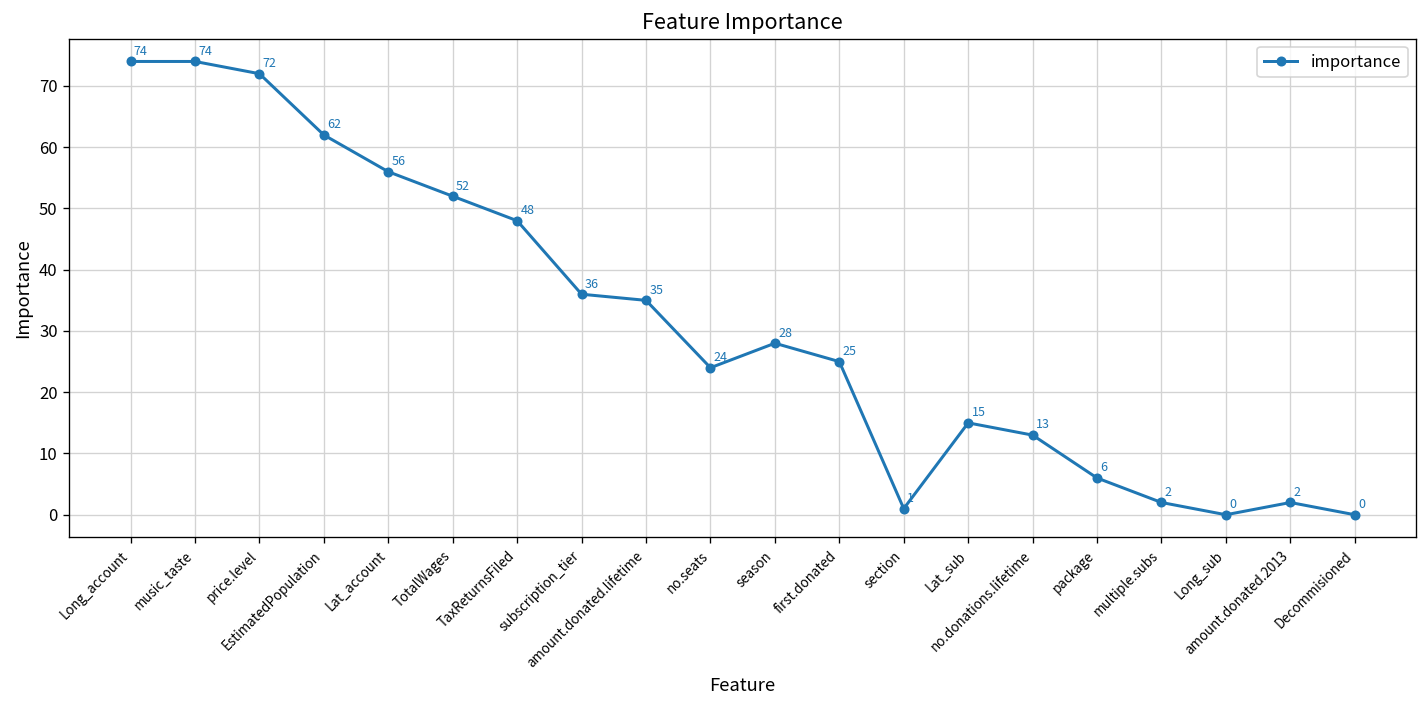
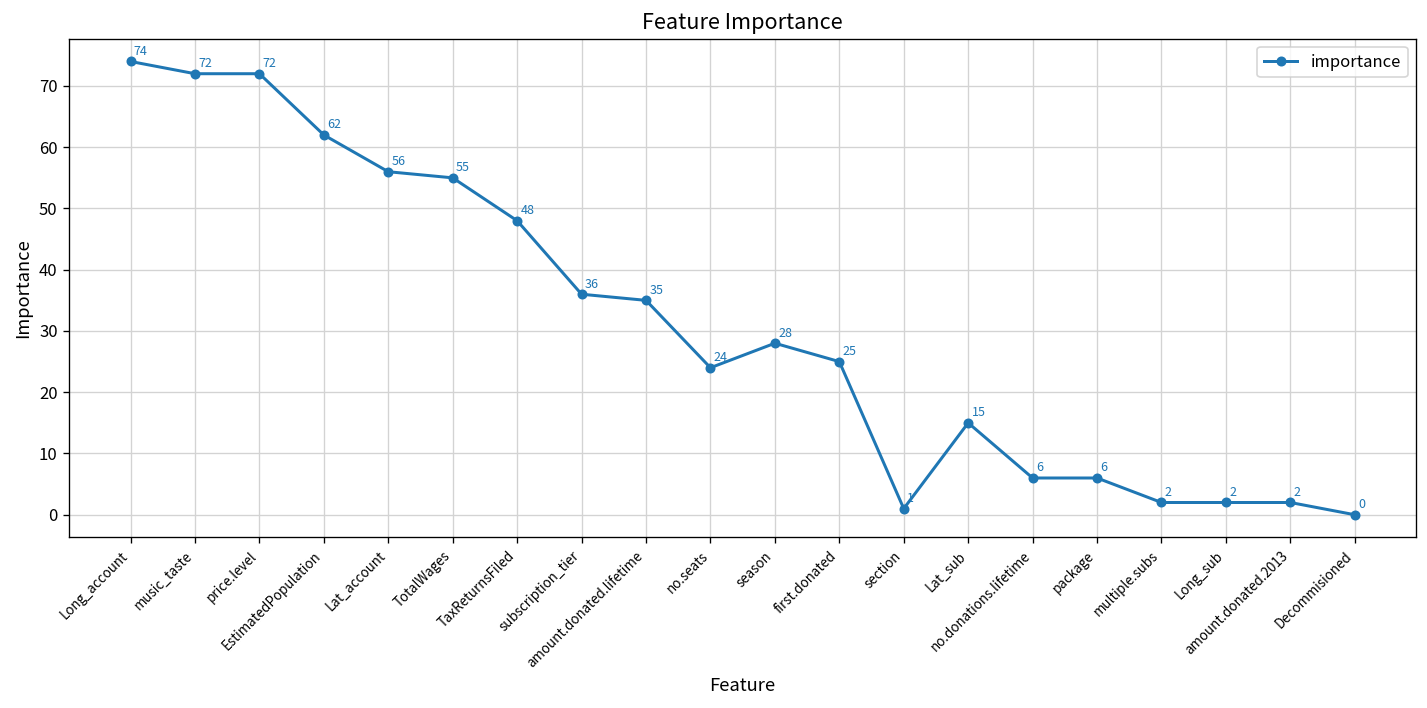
  {
    "Long_account": 74,
-   "music_taste": 74,
+   "music_taste": 72,
    "price.level": 72,
    "EstimatedPopulation": 62,
    "Lat_account": 56,
-   "TotalWages": 52,
+   "TotalWages": 55,
    "TaxReturnsFiled": 48,
    "subscription_tier": 36,
    "amount.donated.lifetime": 35,
    "no.seats": 24,
    "season": 28,
    "first.donated": 25,
    "section": 1,
    "Lat_sub": 15,
-   "no.donations.lifetime": 13,
+   "no.donations.lifetime": 6,
    "package": 6,
    "multiple.subs": 2,
-   "Long_sub": 0,
+   "Long_sub": 2,
    "amount.donated.2013": 2,
    "Decommisioned": 0
  }
